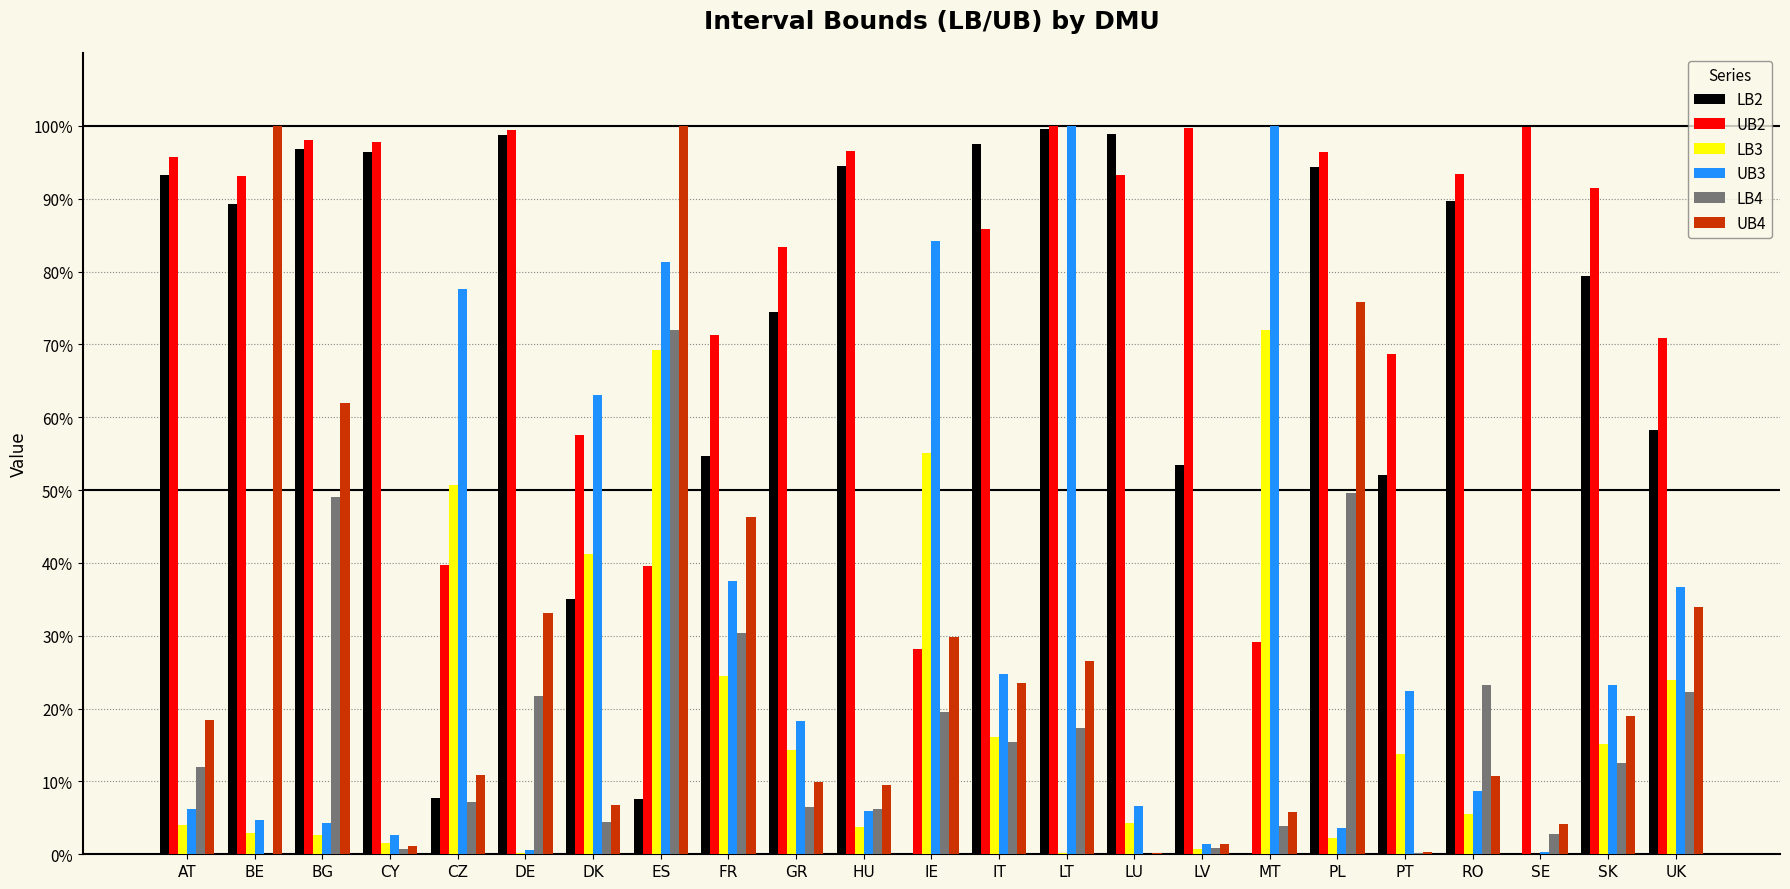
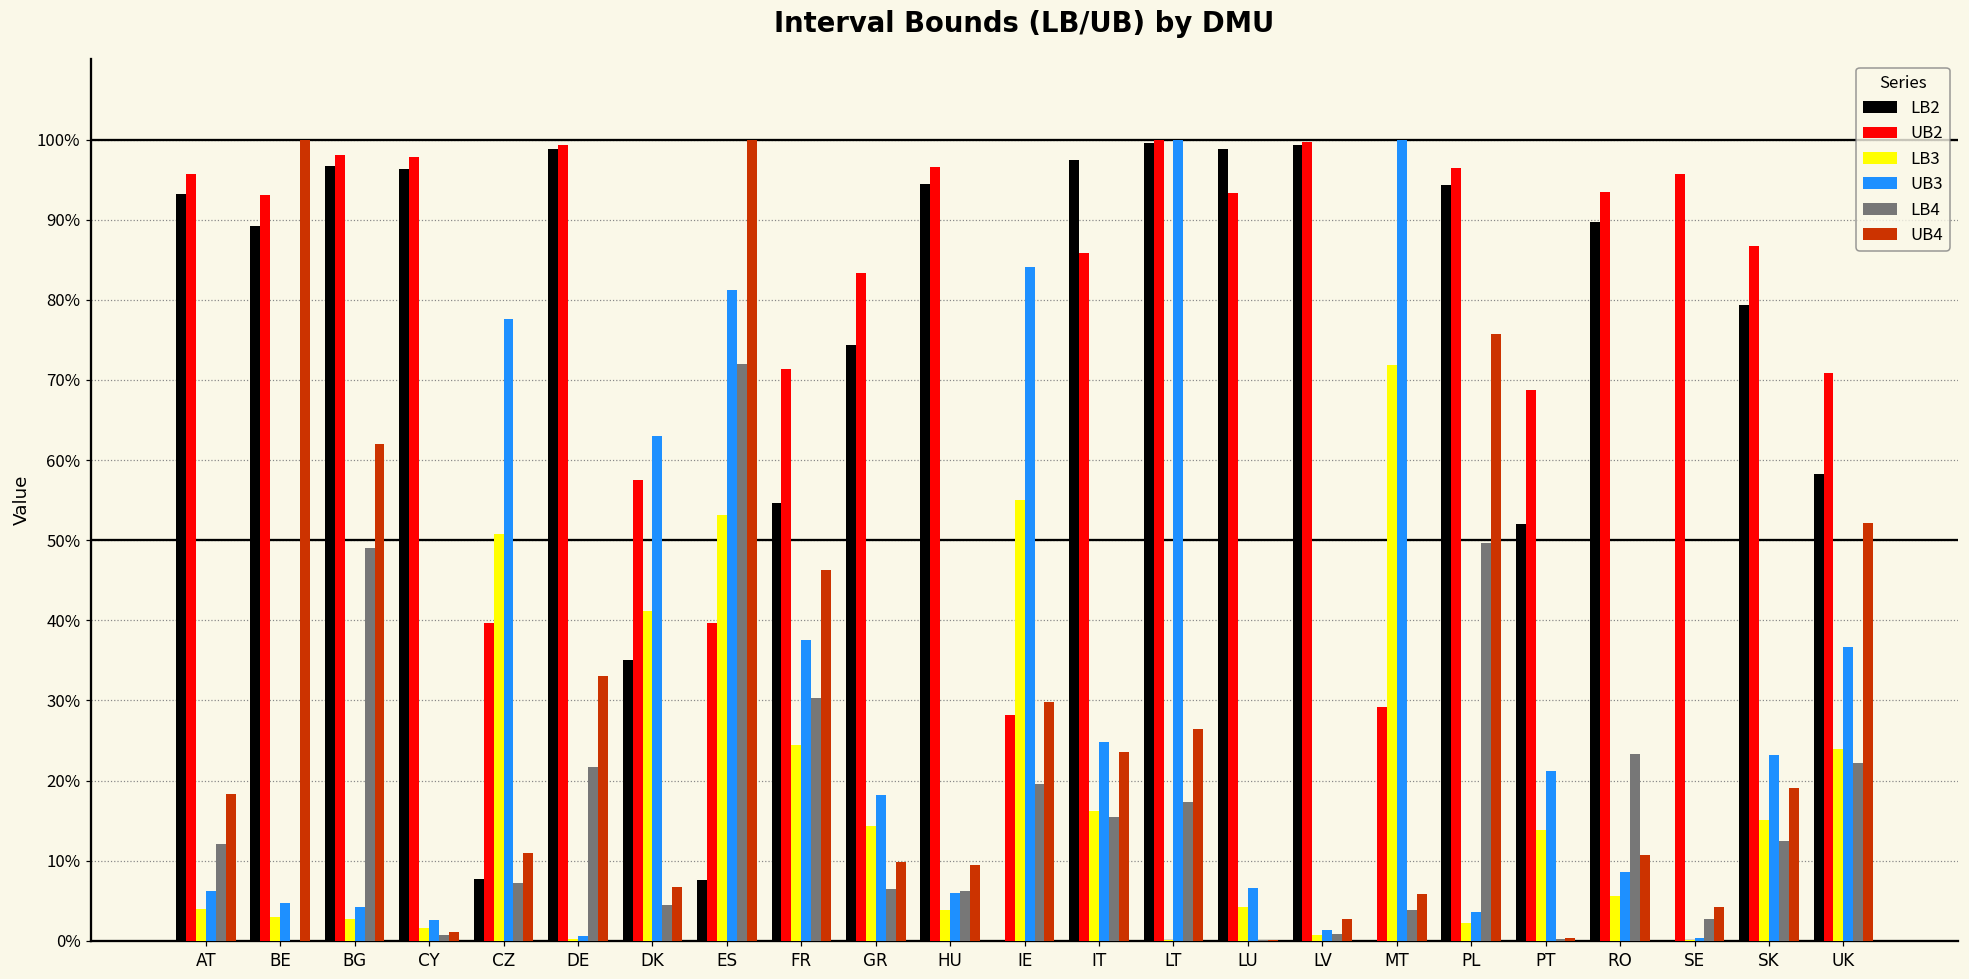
  {
    "LB2": {
      "AT": "93%",
      "BE": "89%",
      "BG": "97%",
      "CY": "96%",
      "CZ": "8%",
      "DE": "99%",
      "DK": "35%",
      "ES": "8%",
      "FR": "55%",
      "GR": "74%",
      "HU": "94%",
      "IE": "0%",
      "IT": "97%",
      "LT": "100%",
      "LU": "99%",
-     "LV": "53%",
+     "LV": "99%",
      "MT": "0%",
      "PL": "94%",
      "PT": "52%",
      "RO": "90%",
      "SE": "0%",
      "SK": "79%",
      "UK": "58%"
    },
    "UB2": {
      "AT": "96%",
      "BE": "93%",
      "BG": "98%",
      "CY": "98%",
      "CZ": "40%",
      "DE": "99%",
      "DK": "58%",
      "ES": "40%",
      "FR": "71%",
      "GR": "83%",
      "HU": "97%",
      "IE": "28%",
      "IT": "86%",
      "LT": "100%",
      "LU": "93%",
      "LV": "100%",
      "MT": "29%",
      "PL": "96%",
      "PT": "69%",
      "RO": "93%",
-     "SE": "100%",
-     "SK": "92%",
+     "SE": "96%",
+     "SK": "87%",
      "UK": "71%"
    },
    "LB3": {
      "AT": "4%",
      "BE": "3%",
      "BG": "3%",
      "CY": "2%",
      "CZ": "51%",
      "DK": "41%",
-     "ES": "69%",
+     "ES": "53%",
      "FR": "24%",
      "GR": "14%",
      "HU": "4%",
      "IE": "55%",
      "IT": "16%",
      "LU": "4%",
      "LV": "1%",
      "MT": "72%",
      "PL": "2%",
      "PT": "14%",
      "RO": "6%",
      "SK": "15%",
      "UK": "24%"
    },
    "UB3": {
      "AT": "6%",
      "BE": "5%",
      "BG": "4%",
      "CY": "3%",
      "CZ": "78%",
      "DE": "1%",
      "DK": "63%",
      "ES": "81%",
      "FR": "38%",
      "GR": "18%",
      "HU": "6%",
      "IE": "84%",
      "IT": "25%",
      "LT": "100%",
      "LU": "7%",
      "LV": "1%",
      "MT": "100%",
      "PL": "4%",
-     "PT": "22%",
+     "PT": "21%",
      "RO": "9%",
      "SK": "23%",
      "UK": "37%"
    },
    "LB4": {
      "AT": "12%",
      "BG": "49%",
      "CY": "1%",
      "CZ": "7%",
      "DE": "22%",
      "DK": "4%",
      "ES": "72%",
      "FR": "30%",
      "GR": "6%",
      "HU": "6%",
      "IE": "20%",
      "IT": "15%",
      "LT": "17%",
      "LV": "1%",
      "MT": "4%",
      "PL": "50%",
      "RO": "23%",
      "SE": "3%",
      "SK": "12%",
      "UK": "22%"
    },
    "UB4": {
      "AT": "18%",
      "BE": "100%",
      "BG": "62%",
      "CY": "1%",
      "CZ": "11%",
      "DE": "33%",
      "DK": "7%",
      "ES": "100%",
      "FR": "46%",
      "GR": "10%",
      "HU": "9%",
      "IE": "30%",
      "IT": "24%",
      "LT": "26%",
-     "LV": "1%",
+     "LV": "3%",
      "MT": "6%",
      "PL": "76%",
      "PT": "0%",
      "RO": "11%",
      "SE": "4%",
      "SK": "19%",
-     "UK": "34%"
+     "UK": "52%"
    }
  }
